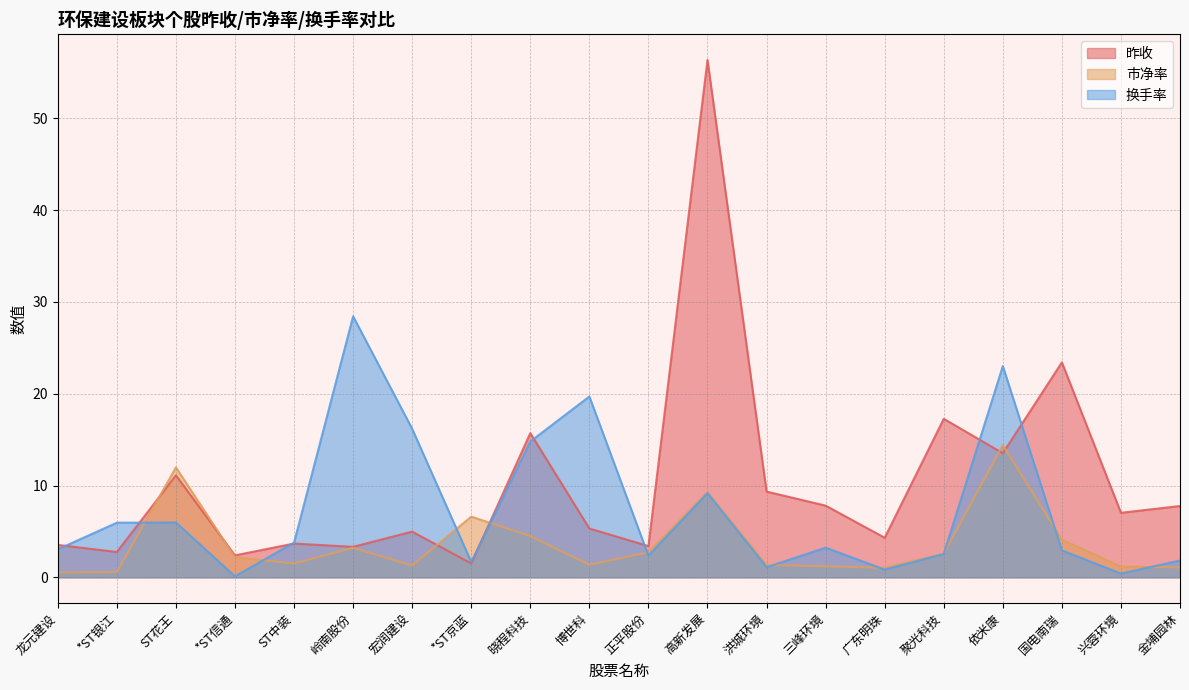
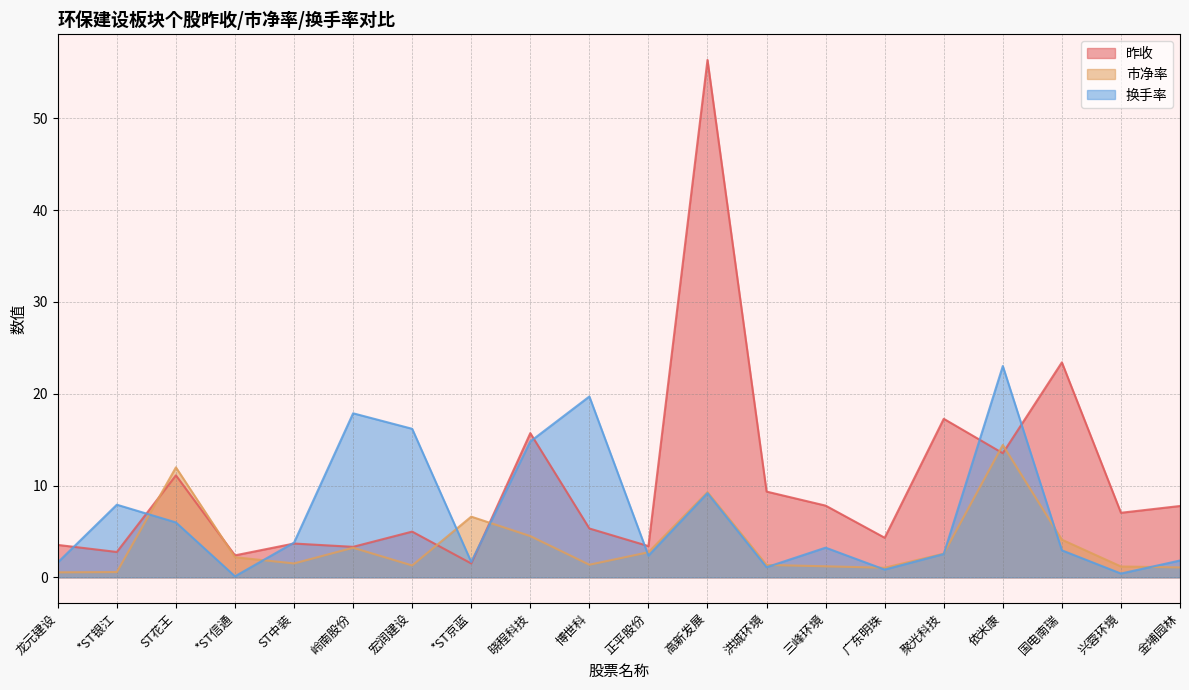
  {
    "换手率": {
-     "龙元建设": 3,
-     "*ST银江": 6,
+     "龙元建设": 2,
+     "*ST银江": 8,
      "ST花王": 6,
      "*ST信通": 0,
-     "岭南股份": 28,
+     "岭南股份": 18,
      "宏润建设": 16,
      "晓程科技": 15,
      "博世科": 20,
      "正平股份": 2,
      "三峰环境": 3,
      "依米康": 23,
      "国电南瑞": 3,
      "兴蓉环境": 0,
      "金埔园林": 2
    }
  }
